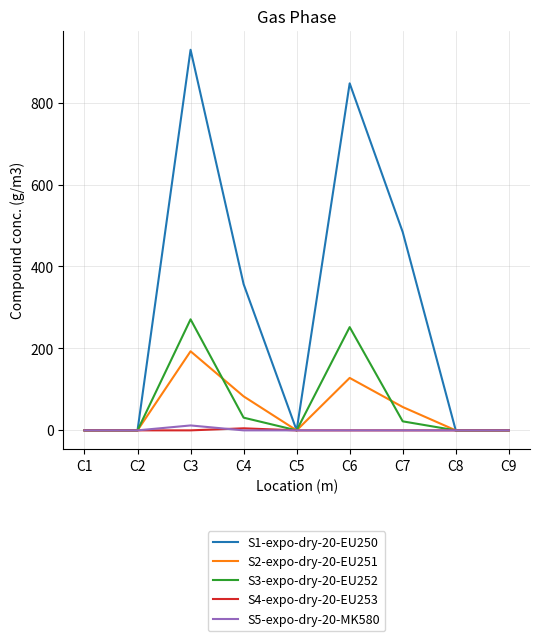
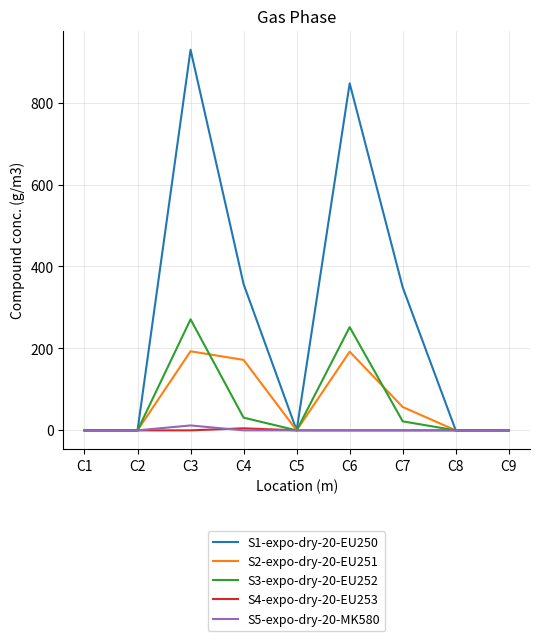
  {
    "S1-expo-dry-20-EU250": {
      "C3": 930,
      "C4": 360,
      "C6": 850,
-     "C7": 480
+     "C7": 350
    },
    "S2-expo-dry-20-EU251": {
      "C3": 190,
-     "C4": 80,
-     "C6": 130,
+     "C4": 170,
+     "C6": 190,
      "C7": 60
    },
    "S3-expo-dry-20-EU252": {
      "C3": 270,
      "C4": 30,
      "C6": 250,
      "C7": 20
    },
    "S4-expo-dry-20-EU253": {
      "C3": 0
    },
    "S5-expo-dry-20-MK580": {
      "C3": 10
    }
  }
